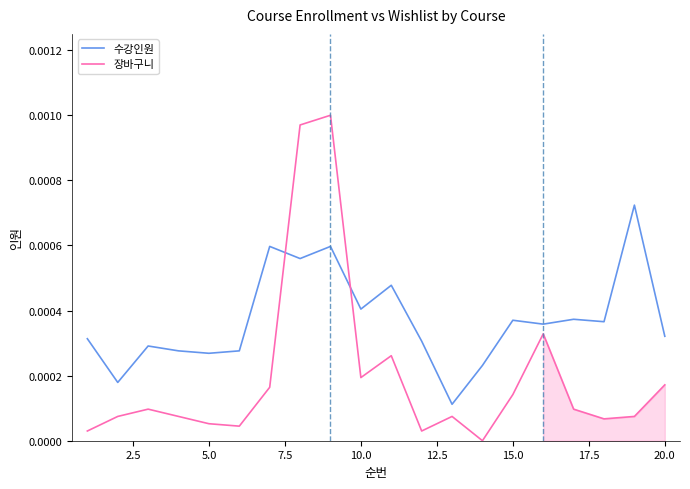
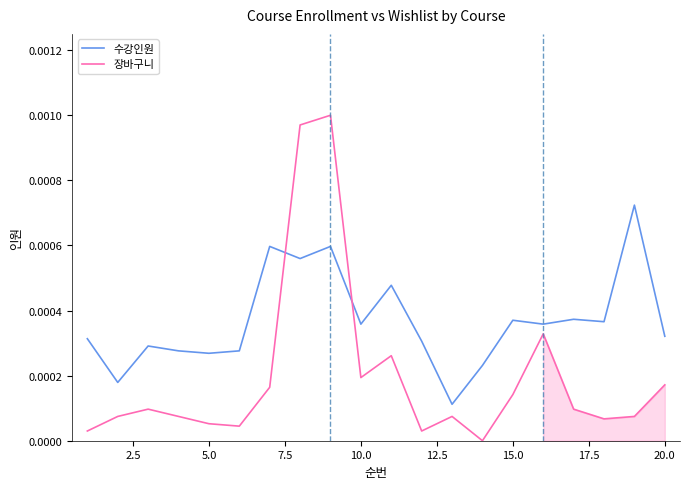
  {
    "수강인원": {
      "5.0": 0.00027,
-     "10.0": 0.00040,
+     "10.0": 0.00036,
      "15.0": 0.00037,
      "20.0": 0.00032
    }
  }
